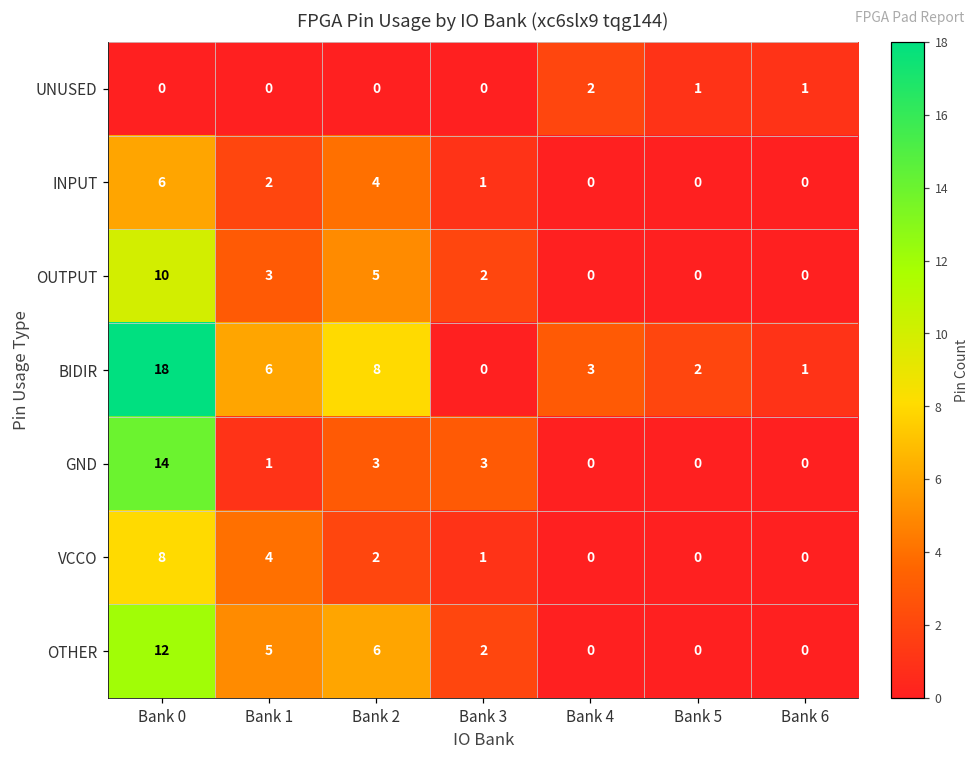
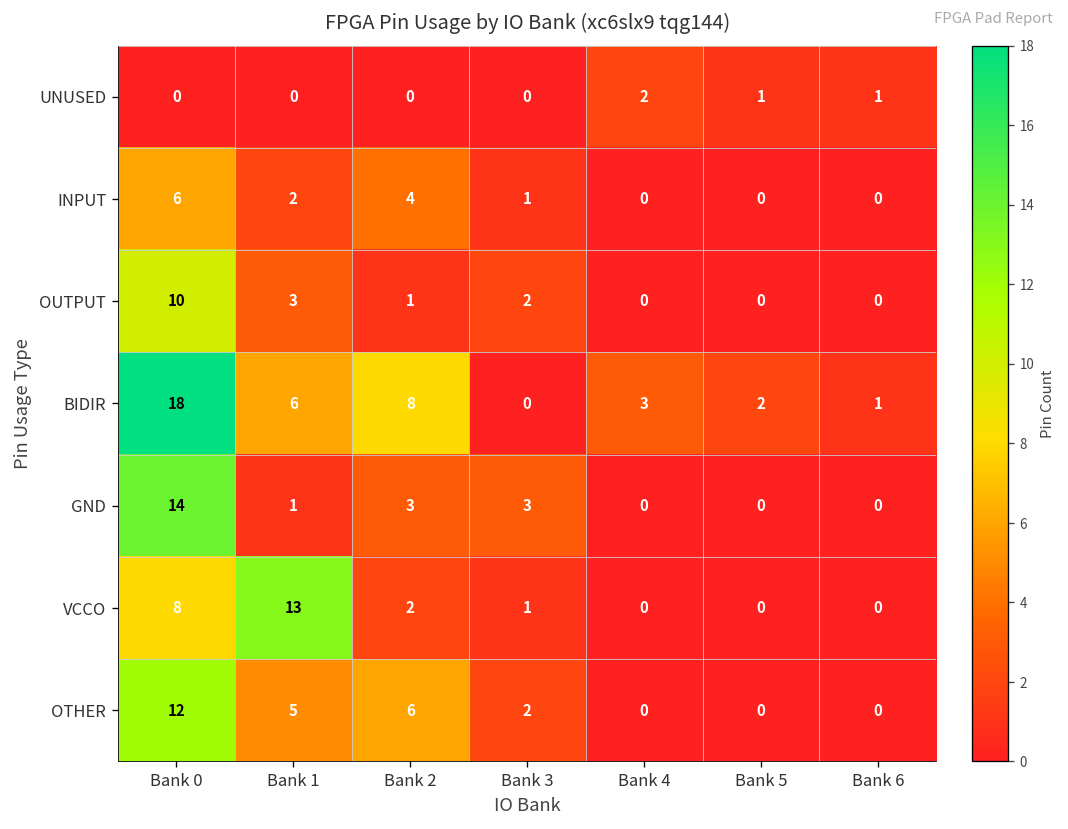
  {
    "UNUSED": {
      "Bank 0": 0,
      "Bank 1": 0,
      "Bank 2": 0,
      "Bank 3": 0,
      "Bank 4": 2,
      "Bank 5": 1,
      "Bank 6": 1
    },
    "INPUT": {
      "Bank 0": 6,
      "Bank 1": 2,
      "Bank 2": 4,
      "Bank 3": 1,
      "Bank 4": 0,
      "Bank 5": 0,
      "Bank 6": 0
    },
    "OUTPUT": {
      "Bank 0": 10,
      "Bank 1": 3,
-     "Bank 2": 5,
+     "Bank 2": 1,
      "Bank 3": 2,
      "Bank 4": 0,
      "Bank 5": 0,
      "Bank 6": 0
    },
    "BIDIR": {
      "Bank 0": 18,
      "Bank 1": 6,
      "Bank 2": 8,
      "Bank 3": 0,
      "Bank 4": 3,
      "Bank 5": 2,
      "Bank 6": 1
    },
    "GND": {
      "Bank 0": 14,
      "Bank 1": 1,
      "Bank 2": 3,
      "Bank 3": 3,
      "Bank 4": 0,
      "Bank 5": 0,
      "Bank 6": 0
    },
    "VCCO": {
      "Bank 0": 8,
-     "Bank 1": 4,
+     "Bank 1": 13,
      "Bank 2": 2,
      "Bank 3": 1,
      "Bank 4": 0,
      "Bank 5": 0,
      "Bank 6": 0
    },
    "OTHER": {
      "Bank 0": 12,
      "Bank 1": 5,
      "Bank 2": 6,
      "Bank 3": 2,
      "Bank 4": 0,
      "Bank 5": 0,
      "Bank 6": 0
    }
  }
